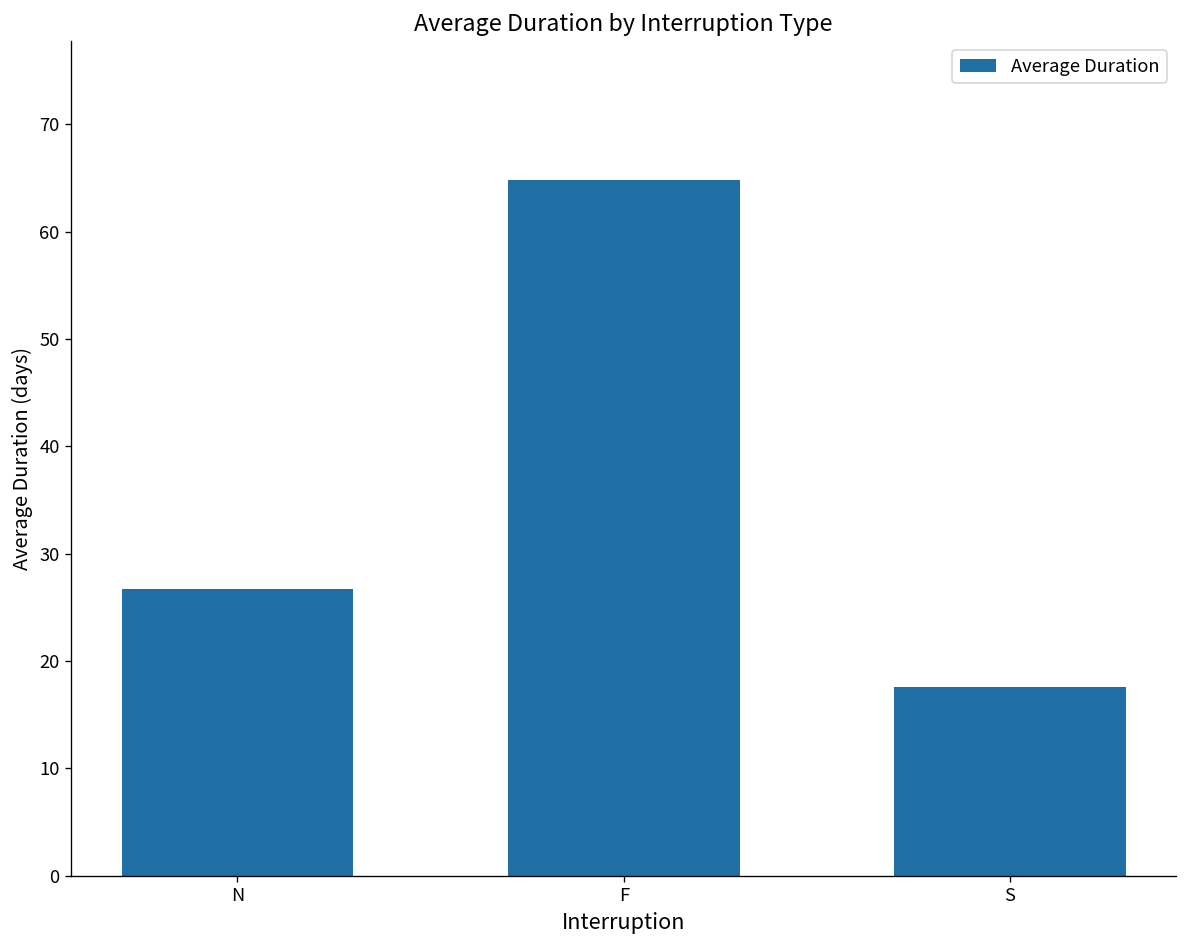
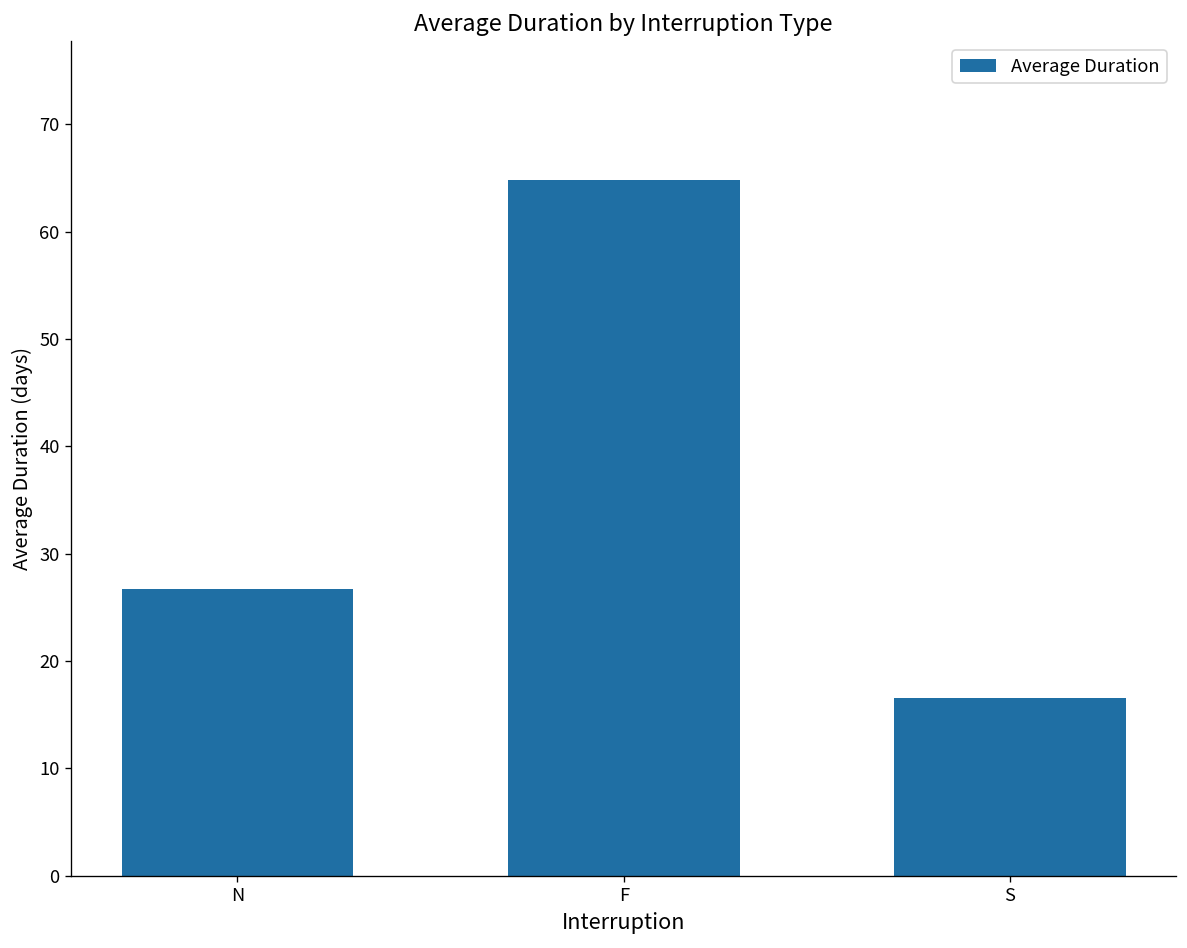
  {
    "N": 27,
    "F": 65,
-   "S": 18
+   "S": 17
  }
